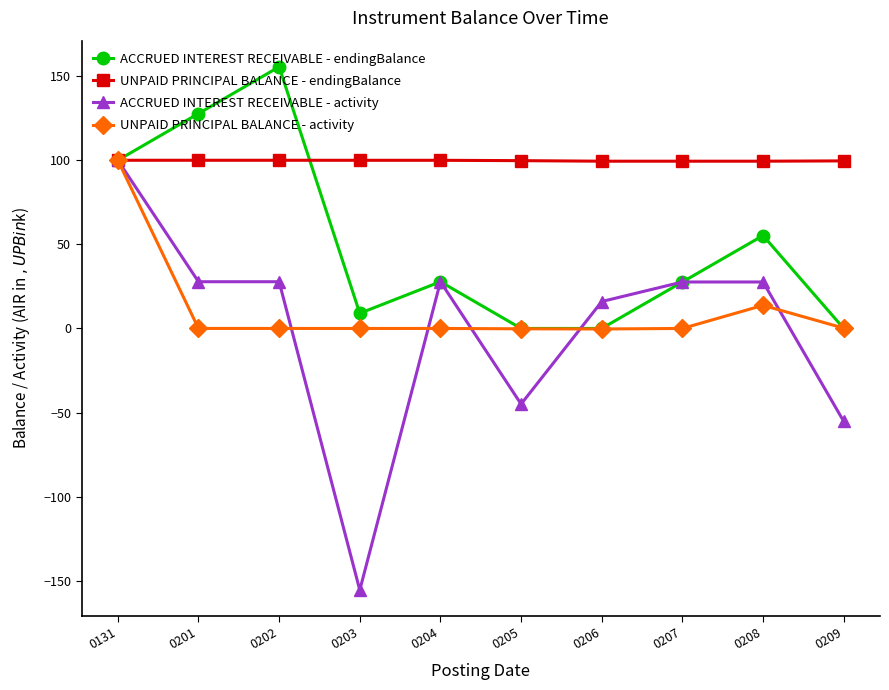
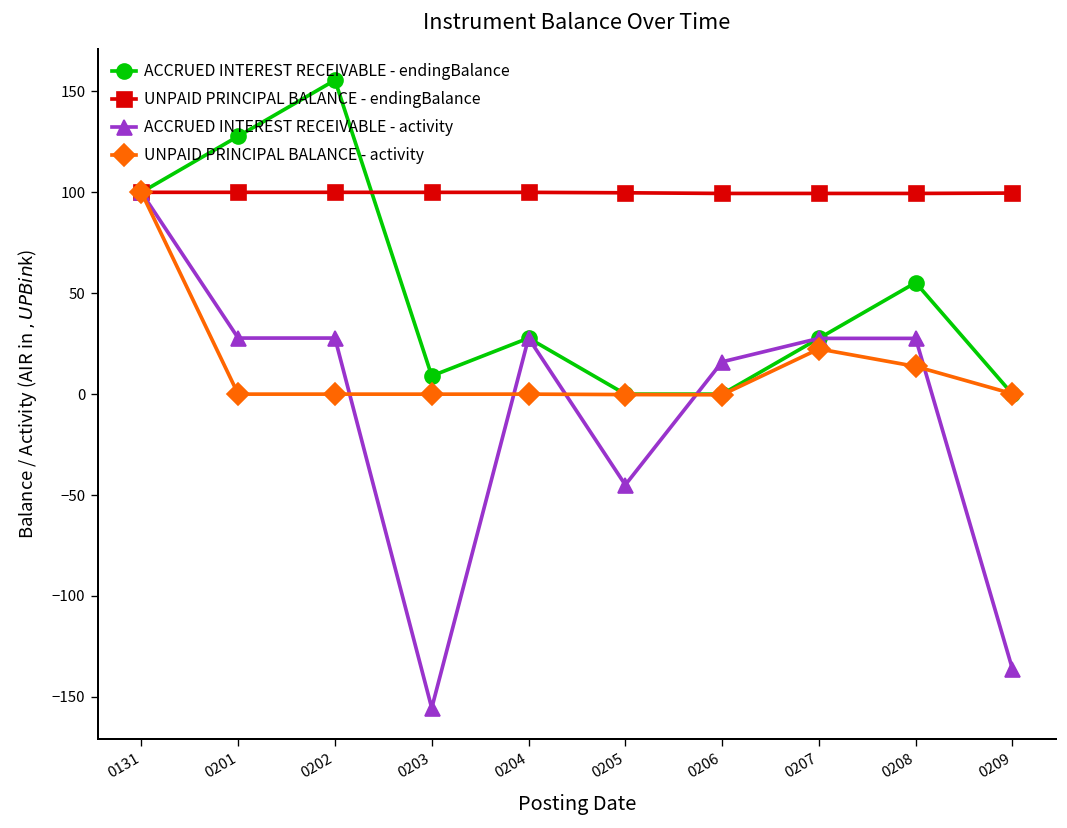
  {
    "ACCRUED INTEREST RECEIVABLE - endingBalance": {
      "0201": 128,
      "0202": 156,
      "0203": 9,
      "0208": 55
    },
    "UNPAID PRINCIPAL BALANCE - endingBalance": {
      "0201": 100,
      "0202": 100,
      "0203": 100,
      "0204": 100,
      "0205": 100,
      "0206": 99,
      "0207": 99,
      "0208": 99,
      "0209": 100
    },
    "ACCRUED INTEREST RECEIVABLE - activity": {
      "0201": 28,
      "0202": 28,
      "0203": -156,
      "0205": -45,
      "0206": 16,
      "0208": 28,
-     "0209": -55
+     "0209": -136
    },
    "UNPAID PRINCIPAL BALANCE - activity": {
      "0201": 0,
      "0202": 0,
      "0203": 0,
      "0204": 0,
-     "0207": 0,
+     "0207": 22,
      "0208": 14
    }
  }
